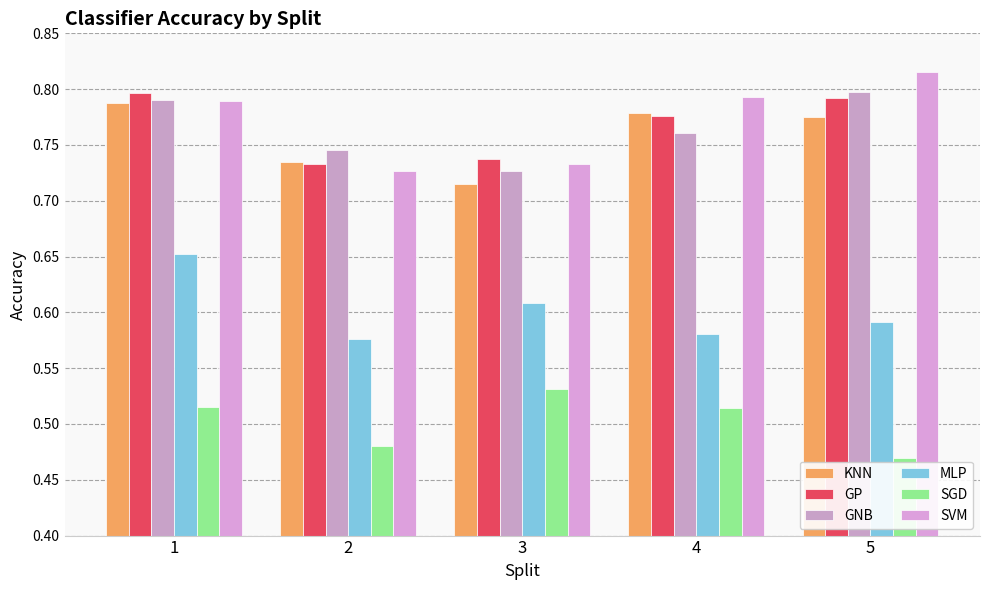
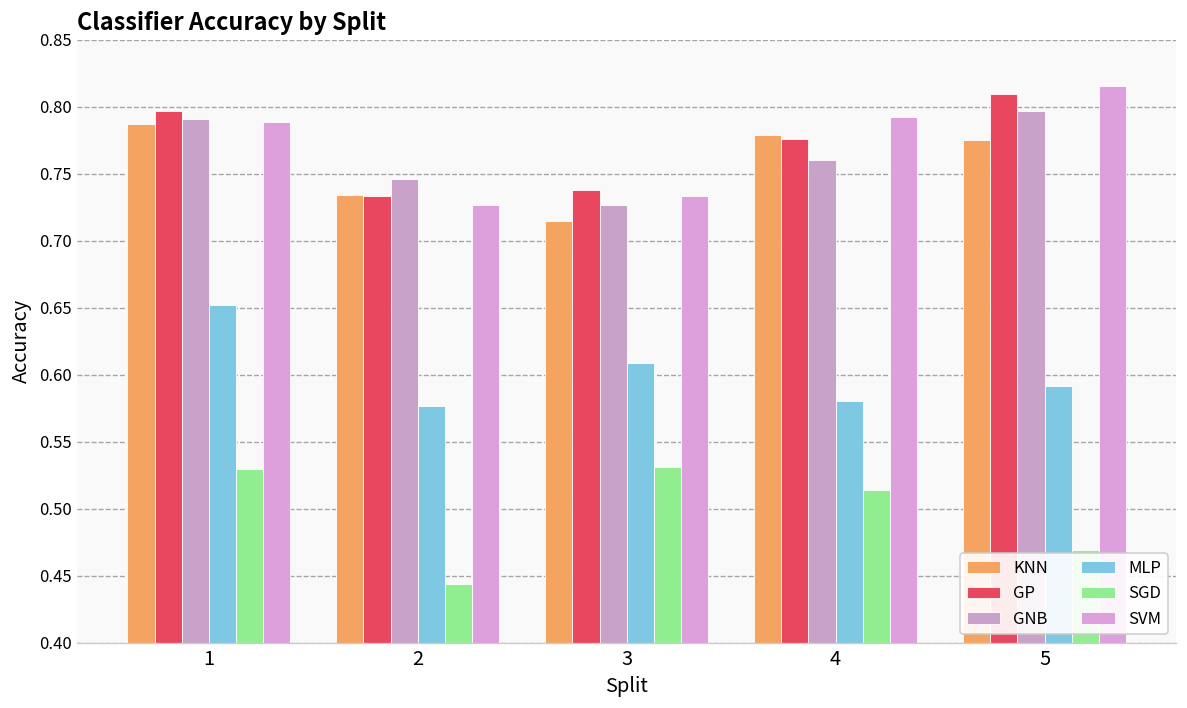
  {
    "KNN": {
      "1": 0.788,
      "2": 0.735,
      "3": 0.715,
      "4": 0.779,
      "5": 0.775
    },
    "GP": {
      "1": 0.797,
      "2": 0.733,
      "3": 0.738,
      "4": 0.776,
-     "5": 0.792
+     "5": 0.810
    },
    "MLP": {
      "1": 0.652,
      "2": 0.576,
      "3": 0.609,
      "4": 0.581,
      "5": 0.591
    },
    "SGD": {
-     "1": 0.515,
-     "2": 0.480,
+     "1": 0.529,
+     "2": 0.444,
      "3": 0.531,
      "4": 0.514,
      "5": 0.469
    }
  }
